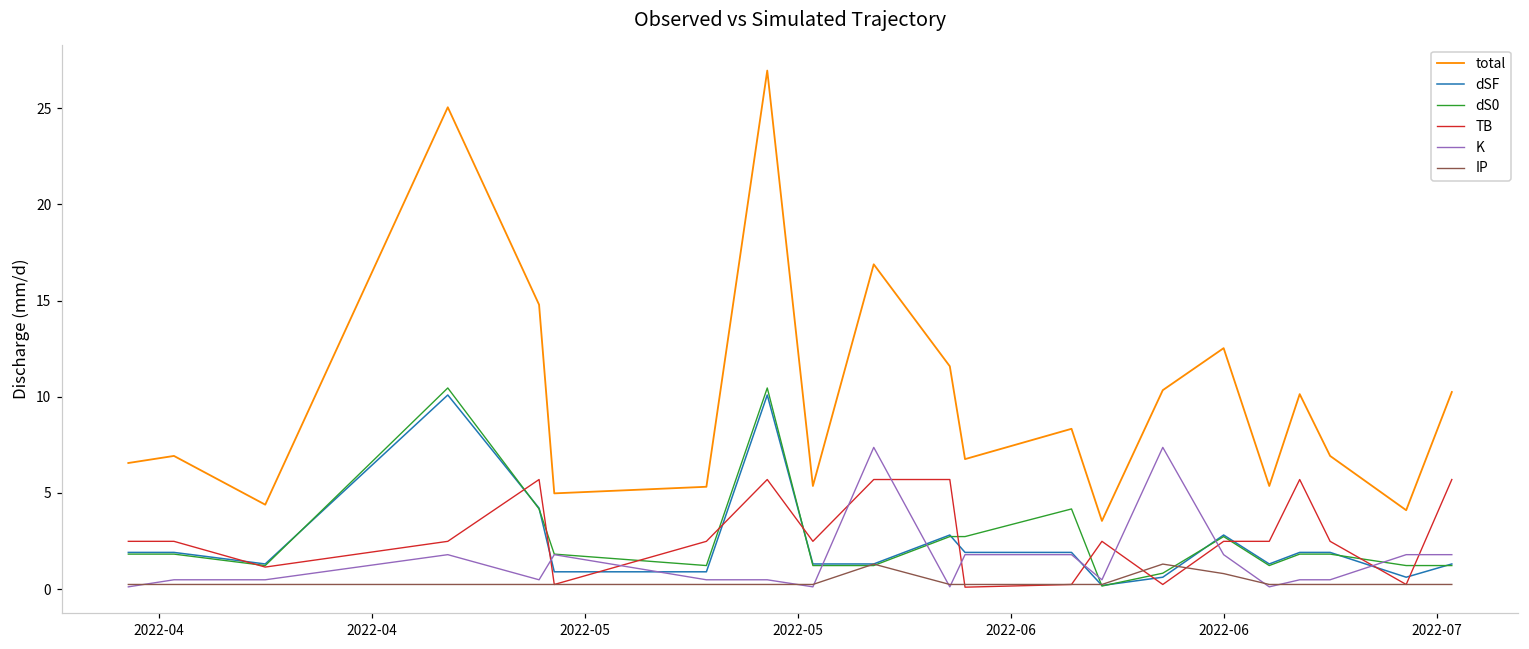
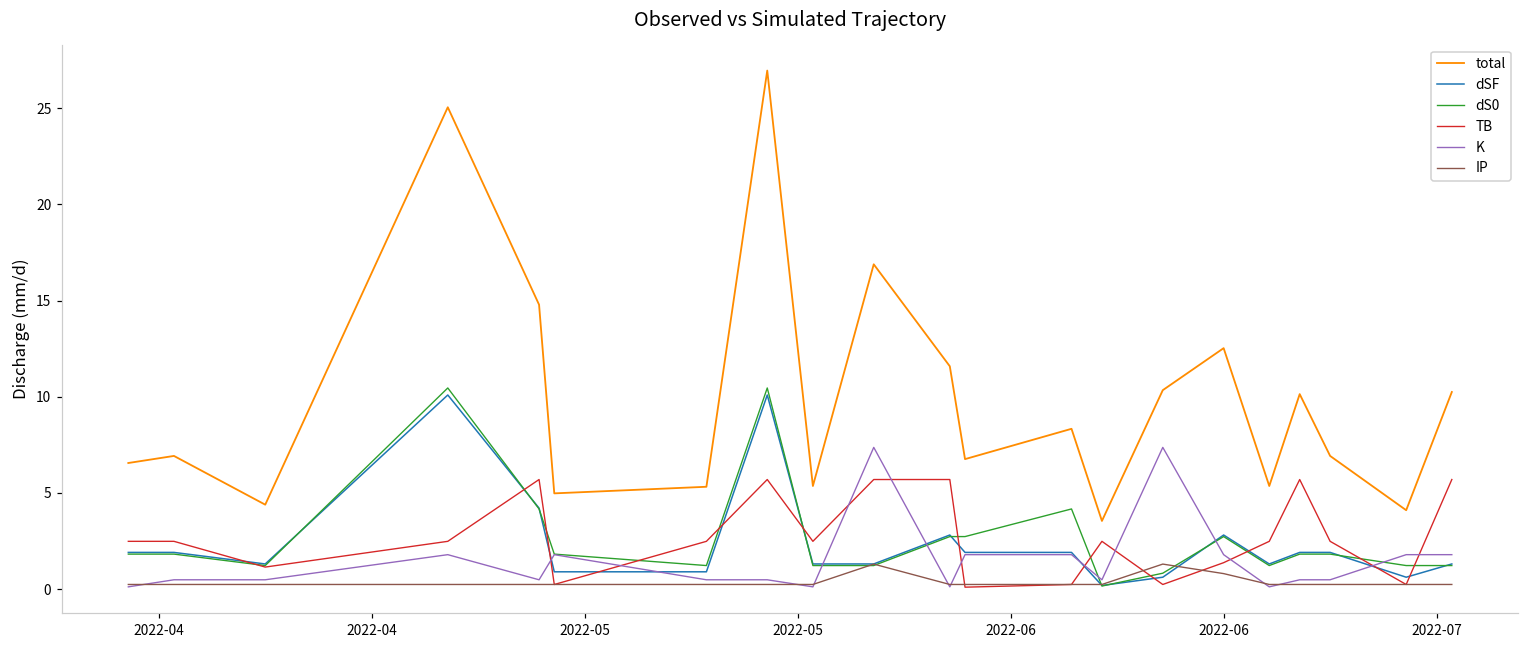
  {
    "total": {
      "2022-06": 12.5
    },
    "TB": {
-     "2022-06": 2.5
+     "2022-06": 1.4
    },
    "K": {
      "2022-06": 1.8
    },
    "IP": {
      "2022-06": 0.8
    }
  }
